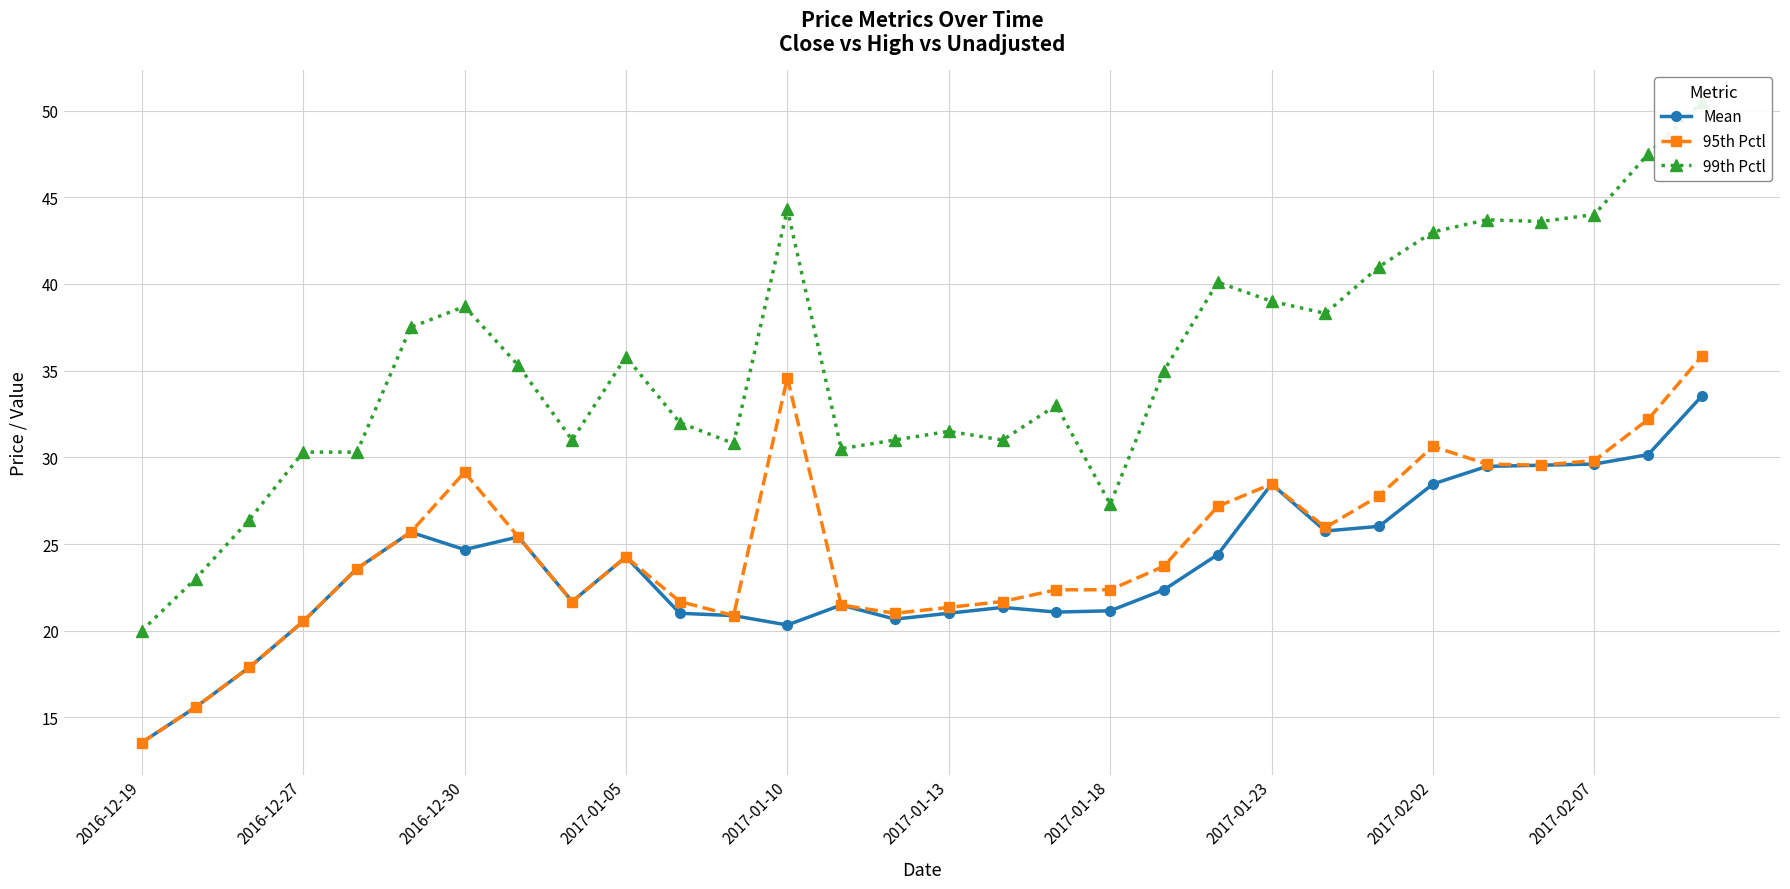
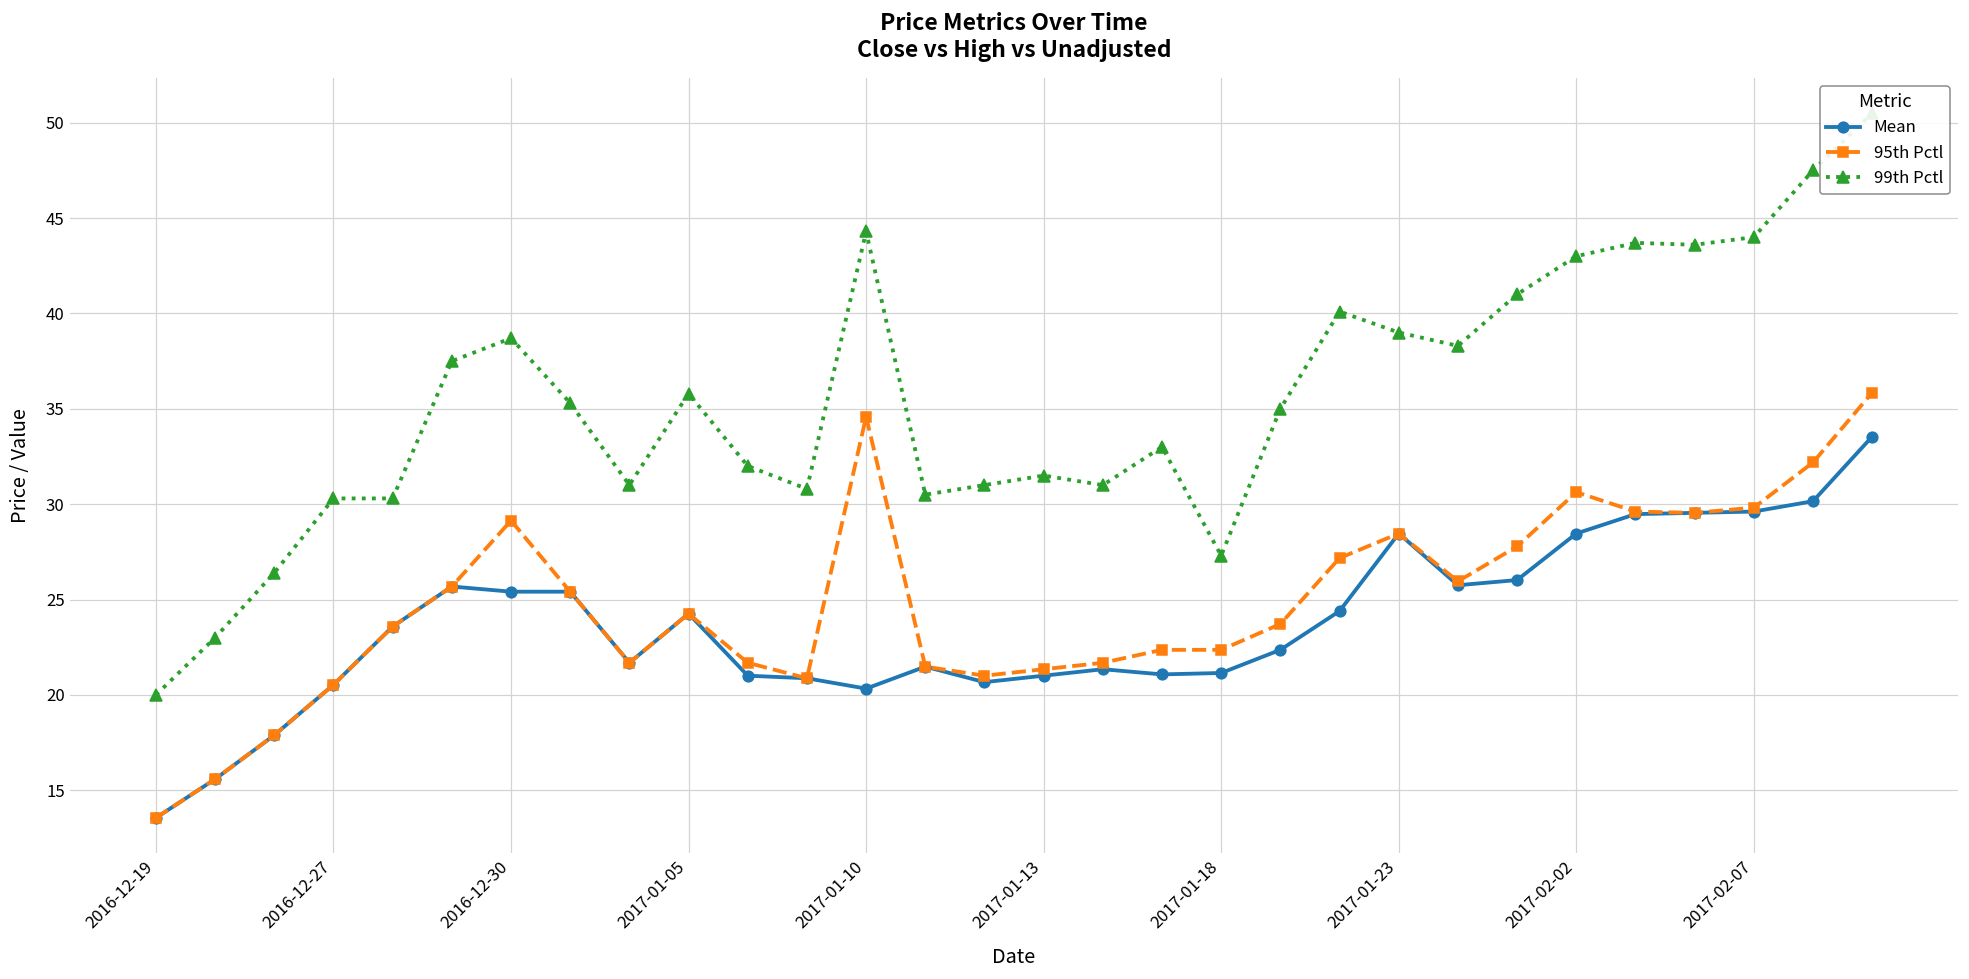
  {
    "Mean": {
-     "2016-12-30": 24.7,
+     "2016-12-30": 25.4,
      "2017-01-10": 20.3,
      "2017-01-13": 21.0,
      "2017-01-18": 21.1,
      "2017-02-02": 28.5,
      "2017-02-07": 29.6
    },
    "95th Pctl": {
      "2016-12-30": 29.1,
      "2017-01-10": 34.6,
      "2017-01-13": 21.3,
      "2017-01-18": 22.4,
      "2017-02-02": 30.6,
      "2017-02-07": 29.8
    },
    "99th Pctl": {
      "2016-12-19": 20.0,
      "2016-12-27": 30.3,
      "2016-12-30": 38.7,
      "2017-01-05": 35.8,
      "2017-01-10": 44.3,
      "2017-01-13": 31.5,
      "2017-01-18": 27.3,
      "2017-01-23": 39.0,
      "2017-02-02": 43.0,
      "2017-02-07": 44.0
    }
  }
